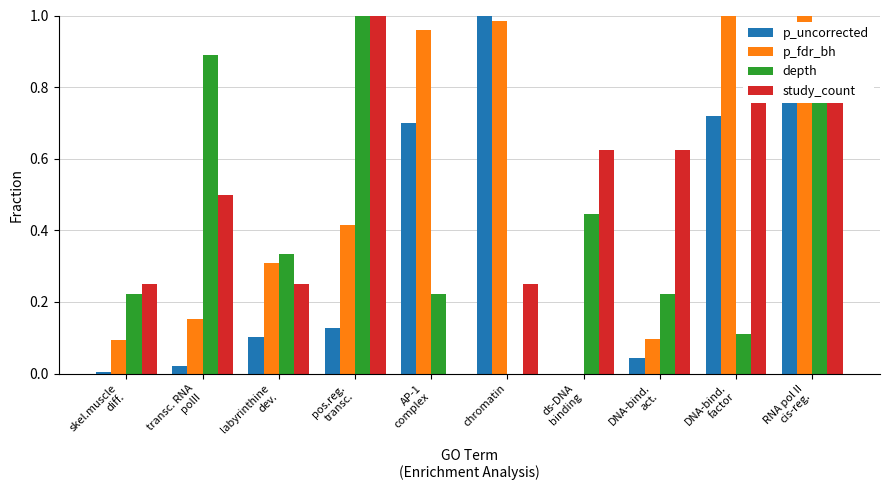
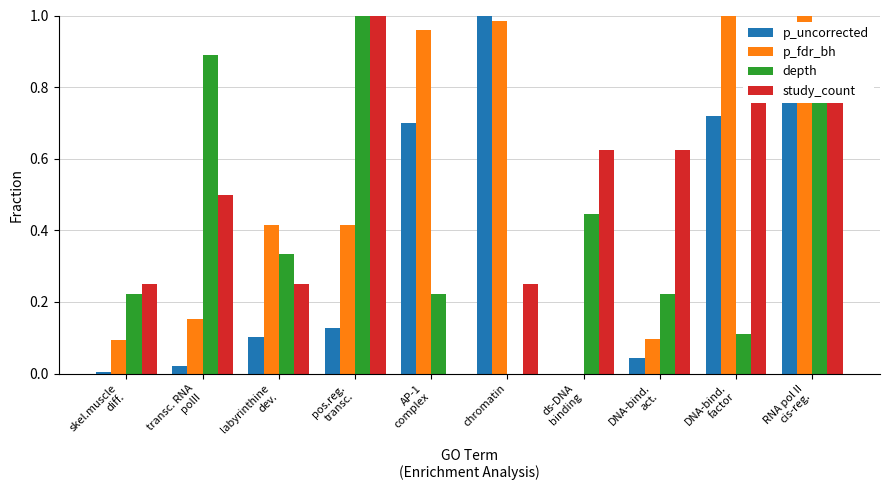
  {
    "p_uncorrected": {
      "transc. RNA polII": 0.02,
      "labyrinthine dev.": 0.10,
      "pos.reg. transc.": 0.13,
      "AP-1 complex": 0.70,
      "chromatin": 1.00,
      "ds-DNA binding": 0.00,
      "DNA-bind. act.": 0.04,
      "DNA-bind. factor": 0.72
    },
    "p_fdr_bh": {
      "skel.muscle diff.": 0.09,
      "transc. RNA polII": 0.15,
-     "labyrinthine dev.": 0.31,
+     "labyrinthine dev.": 0.41,
      "pos.reg. transc.": 0.41,
      "AP-1 complex": 0.96,
      "chromatin": 0.99,
      "ds-DNA binding": 0.00,
      "DNA-bind. act.": 0.10,
      "DNA-bind. factor": 1.00,
      "RNA pol II cis-reg.": 1.00
    },
    "depth": {
      "skel.muscle diff.": 0.22,
      "transc. RNA polII": 0.89,
      "labyrinthine dev.": 0.33,
      "pos.reg. transc.": 1.00,
      "AP-1 complex": 0.22,
      "chromatin": 0.00,
      "ds-DNA binding": 0.44,
      "DNA-bind. act.": 0.22,
      "DNA-bind. factor": 0.11
    },
    "study_count": {
      "skel.muscle diff.": 0.25,
      "transc. RNA polII": 0.50,
      "labyrinthine dev.": 0.25,
      "pos.reg. transc.": 1.00,
      "AP-1 complex": 0.00,
      "chromatin": 0.25,
      "ds-DNA binding": 0.63,
      "DNA-bind. act.": 0.63
    }
  }
